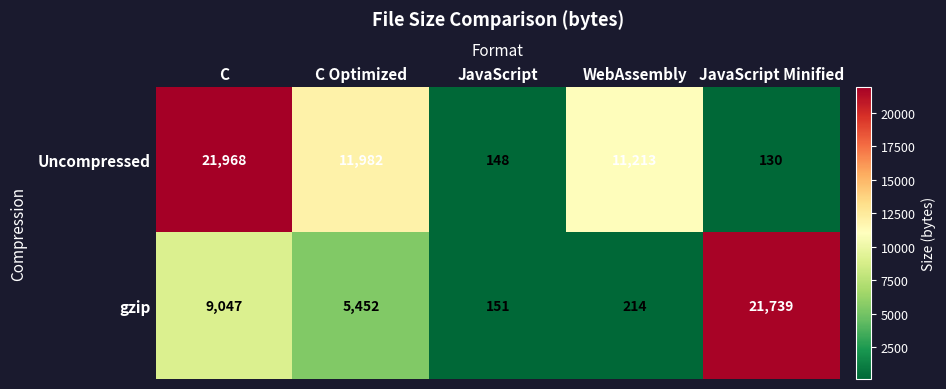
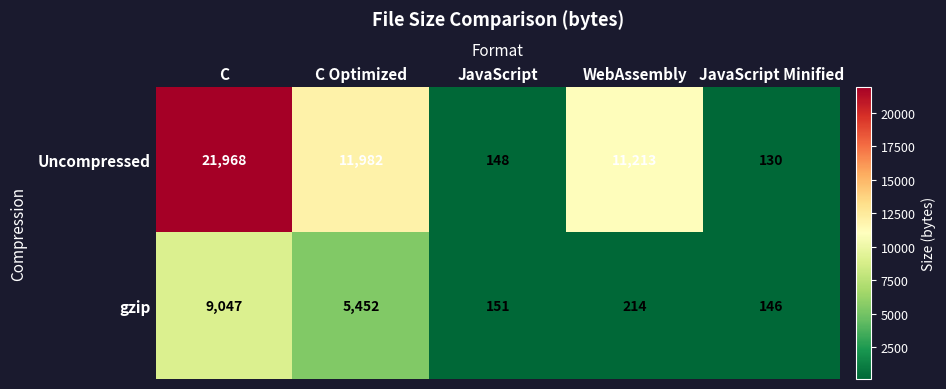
  {
    "Uncompressed": {
      "C": "21,968",
      "C Optimized": "11,982",
      "JavaScript": "148",
      "WebAssembly": "11,213",
      "JavaScript Minified": "130"
    },
    "gzip": {
      "C": "9,047",
      "C Optimized": "5,452",
      "JavaScript": "151",
      "WebAssembly": "214",
-     "JavaScript Minified": "21,739"
+     "JavaScript Minified": "146"
    }
  }
